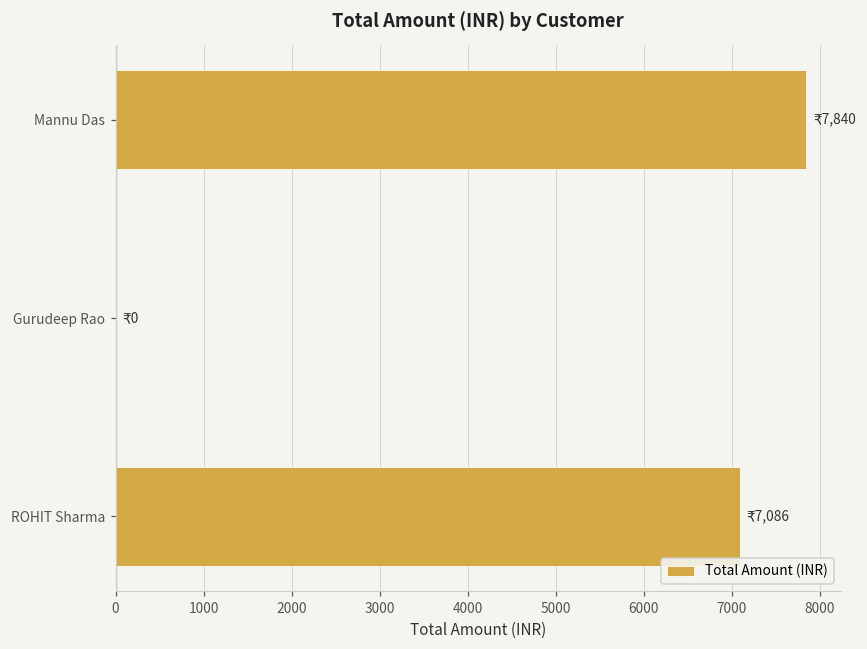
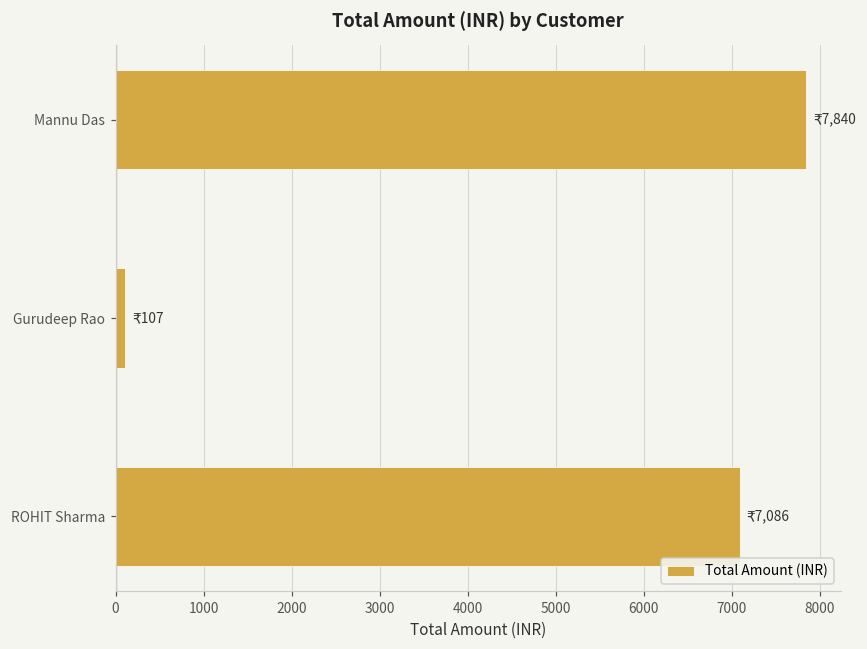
  {
    "Mannu Das": "7,840",
-   "Gurudeep Rao": "0",
+   "Gurudeep Rao": "107",
    "ROHIT Sharma": "7,086"
  }
